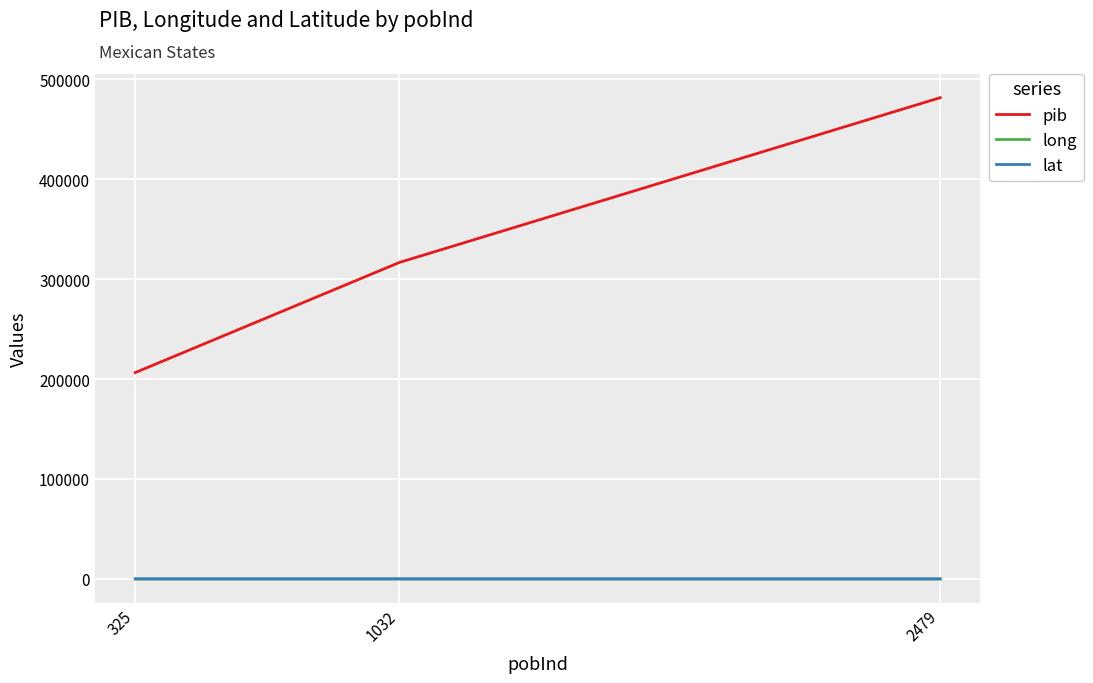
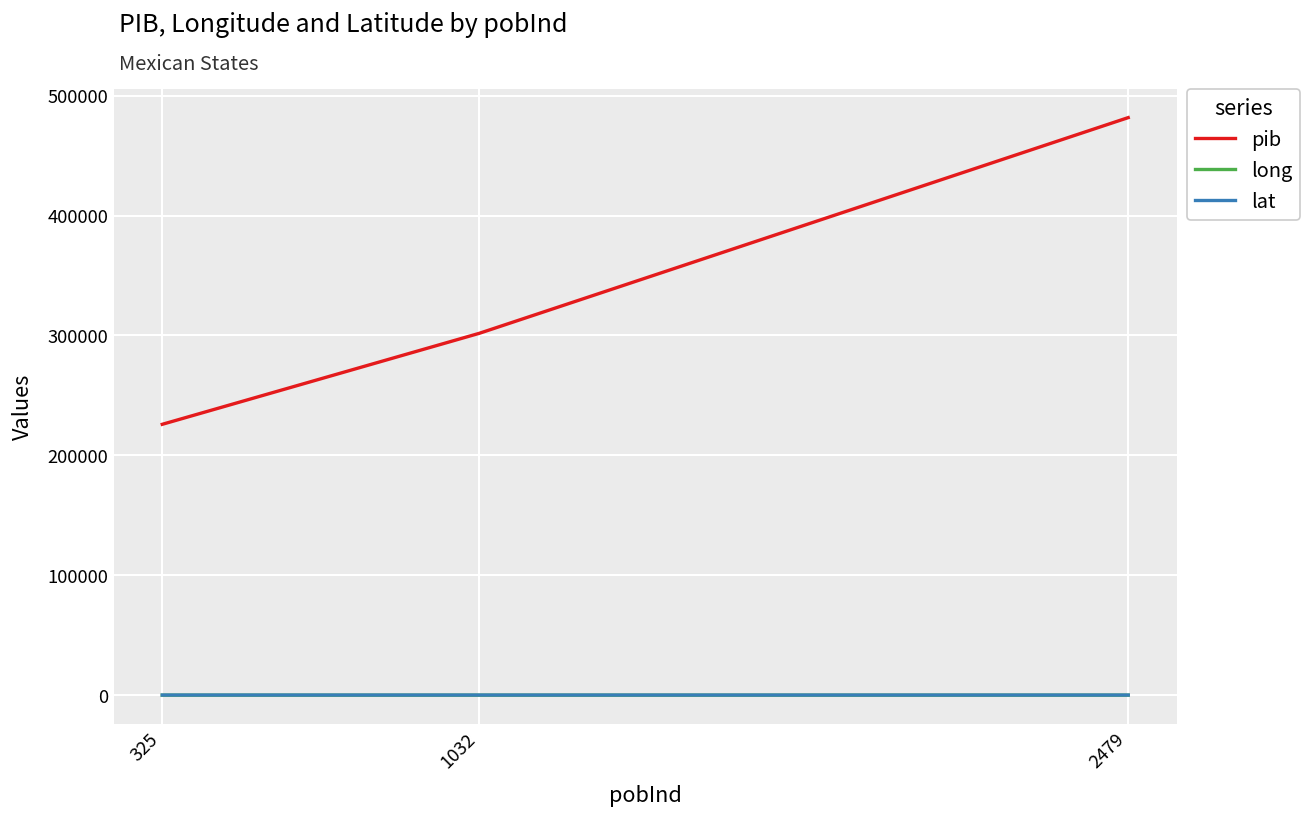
  {
    "pib": {
-     "325": 210000,
-     "1032": 320000,
+     "325": 230000,
+     "1032": 300000,
      "2479": 480000
    },
    "lat": {
      "325": 0,
      "1032": 0,
      "2479": 0
    }
  }
